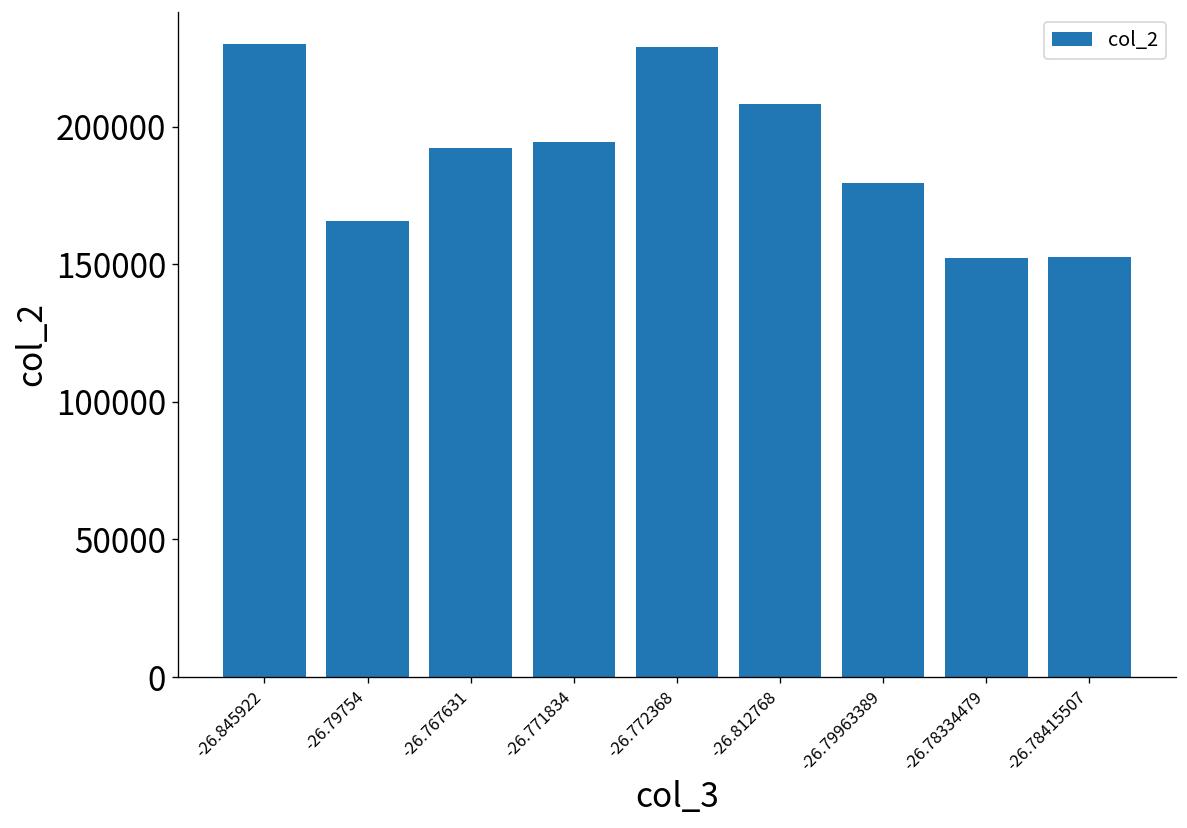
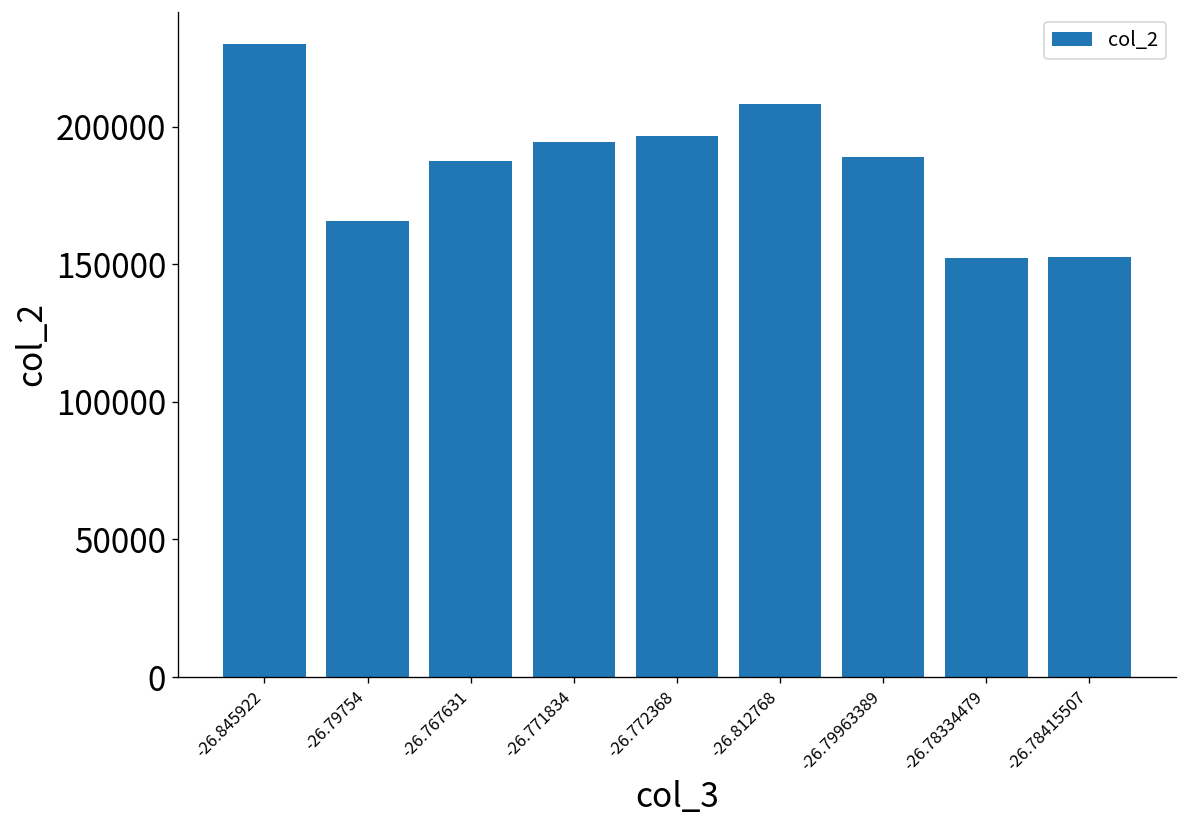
  {
    "-26.845922": 230000,
    "-26.79754": 166000,
-   "-26.767631": 192000,
+   "-26.767631": 188000,
    "-26.771834": 194000,
-   "-26.772368": 229000,
+   "-26.772368": 197000,
    "-26.812768": 208000,
-   "-26.79963389": 180000,
+   "-26.79963389": 189000,
    "-26.78334479": 152000,
    "-26.78415507": 153000
  }
